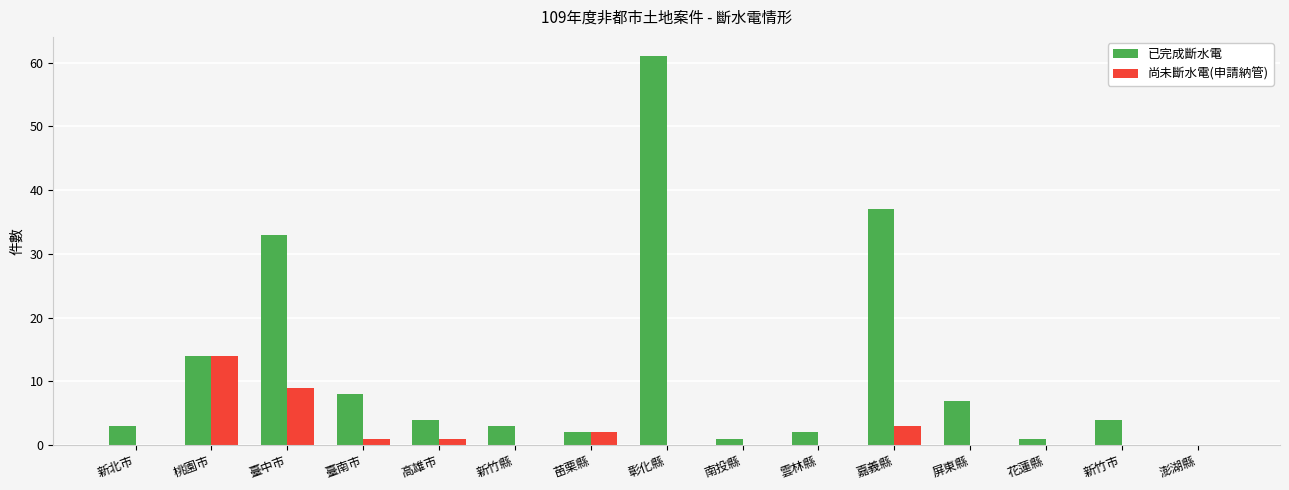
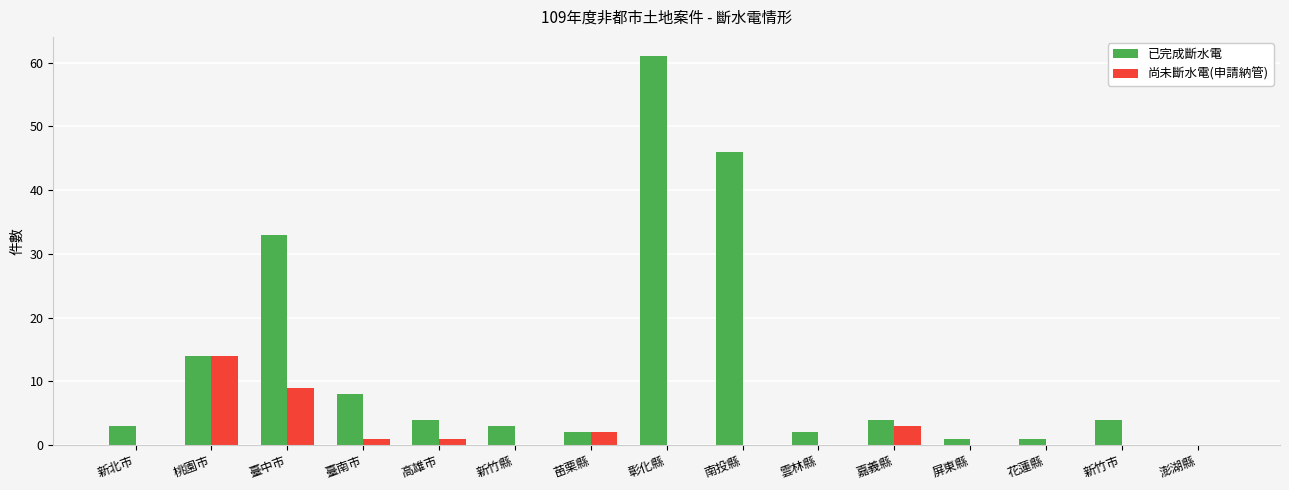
  {
    "已完成斷水電": {
      "新北市": 3,
      "桃園市": 14,
      "臺中市": 33,
      "臺南市": 8,
      "高雄市": 4,
      "新竹縣": 3,
      "苗栗縣": 2,
      "彰化縣": 61,
-     "南投縣": 1,
+     "南投縣": 46,
      "雲林縣": 2,
-     "嘉義縣": 37,
-     "屏東縣": 7,
+     "嘉義縣": 4,
+     "屏東縣": 1,
      "花蓮縣": 1,
      "新竹市": 4,
      "澎湖縣": 0
    },
    "尚未斷水電(申請納管)": {
      "新北市": 0,
      "桃園市": 14,
      "臺中市": 9,
      "臺南市": 1,
      "高雄市": 1,
      "新竹縣": 0,
      "苗栗縣": 2,
      "彰化縣": 0,
      "南投縣": 0,
      "雲林縣": 0,
      "嘉義縣": 3,
      "屏東縣": 0,
      "花蓮縣": 0,
      "新竹市": 0,
      "澎湖縣": 0
    }
  }
